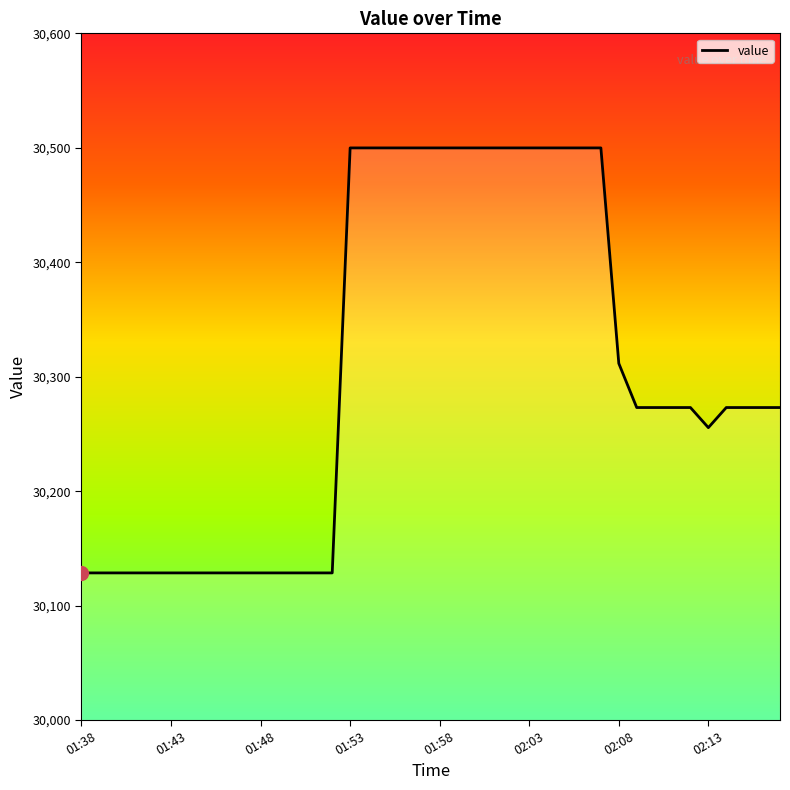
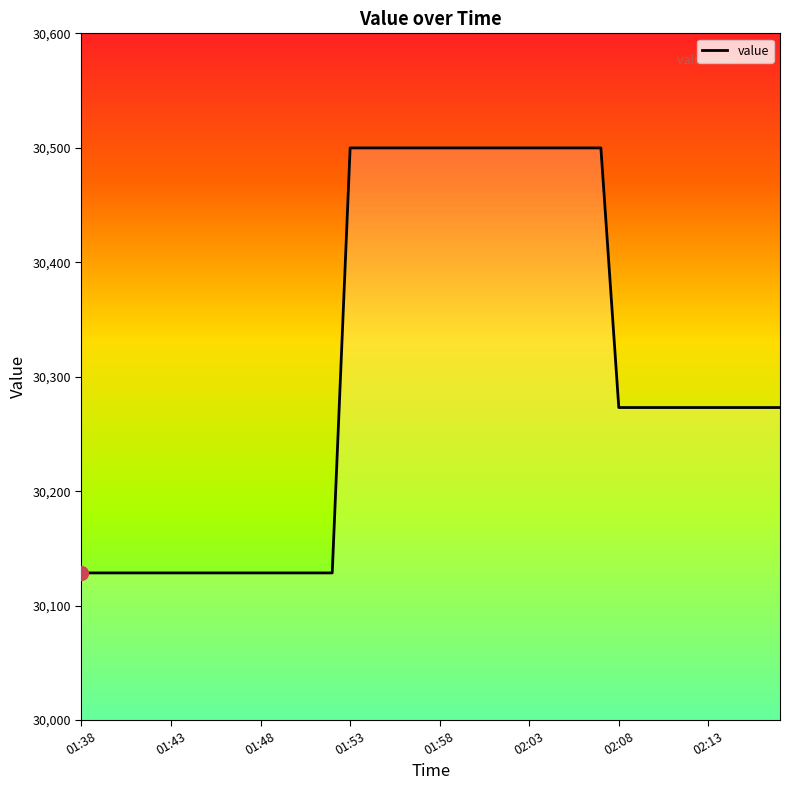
  {
    "value": {
      "01:43": "30,129",
      "01:48": "30,129",
      "01:53": "30,500",
      "01:58": "30,500",
      "02:03": "30,500",
-     "02:08": "30,312",
-     "02:13": "30,256"
+     "02:08": "30,273",
+     "02:13": "30,273"
    }
  }
